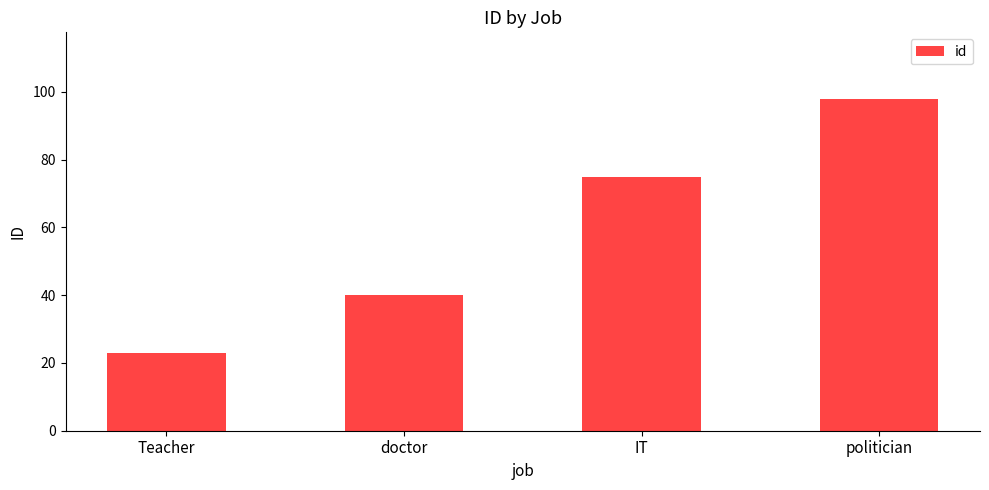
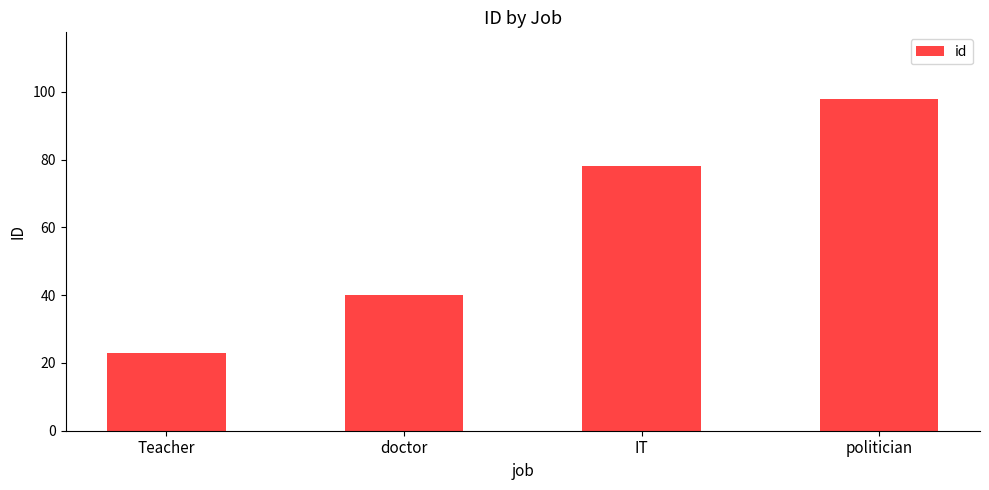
  {
    "Teacher": 23,
    "doctor": 40,
-   "IT": 75,
+   "IT": 78,
    "politician": 98
  }
